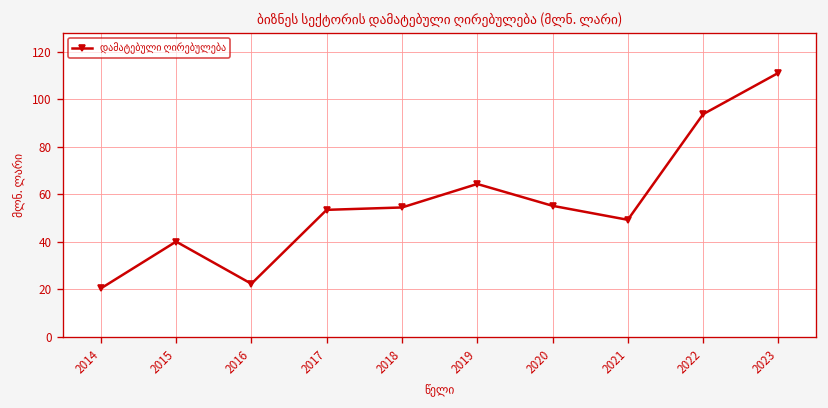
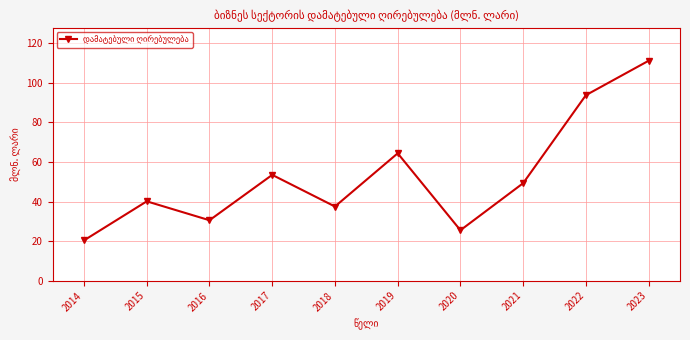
  {
    "2014": 20,
    "2015": 40,
-   "2016": 22,
+   "2016": 31,
    "2017": 54,
-   "2018": 55,
+   "2018": 38,
    "2019": 64,
-   "2020": 55,
+   "2020": 26,
    "2021": 49,
    "2022": 94,
    "2023": 111
  }
